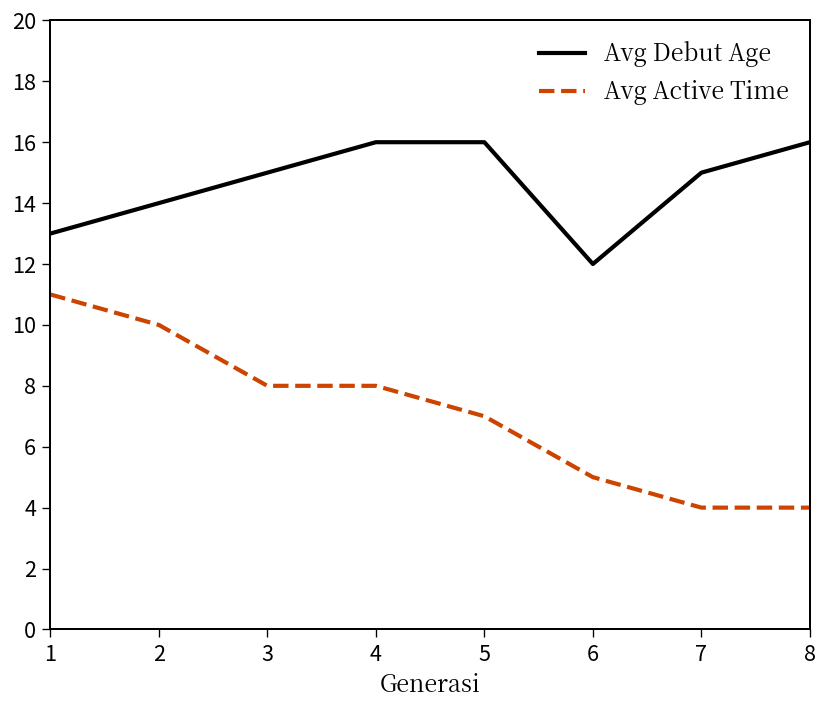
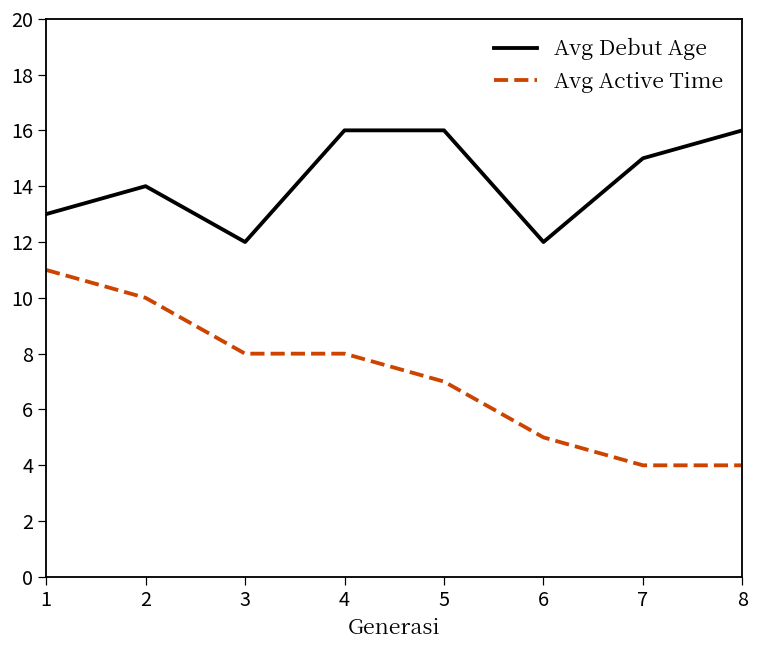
  {
    "Avg Debut Age": {
      "1": 13,
      "2": 14,
-     "3": 15,
+     "3": 12,
      "4": 16,
      "5": 16,
      "6": 12,
      "7": 15,
      "8": 16
    },
    "Avg Active Time": {
      "1": 11,
      "2": 10,
      "3": 8,
      "4": 8,
      "5": 7,
      "6": 5,
      "7": 4,
      "8": 4
    }
  }
